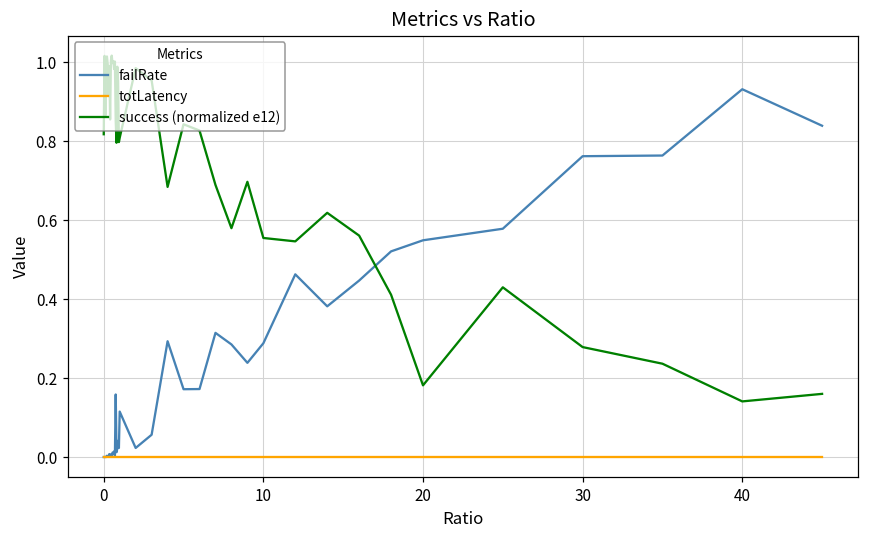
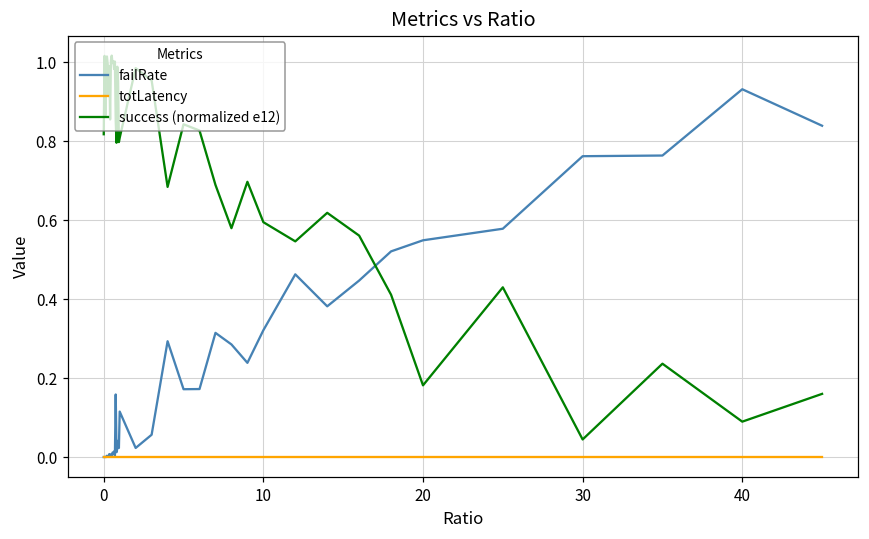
  {
    "failRate": {
-     "10": 0.29,
+     "10": 0.32,
      "20": 0.55,
      "30": 0.76,
      "40": 0.93
    },
    "totLatency": {
      "10": 0.00,
      "20": 0.00,
      "30": 0.00,
      "40": 0.00
    },
    "success (normalized e12)": {
      "0": 0.82,
-     "10": 0.55,
+     "10": 0.59,
      "20": 0.18,
-     "30": 0.28,
-     "40": 0.14
+     "30": 0.04,
+     "40": 0.09
    }
  }
